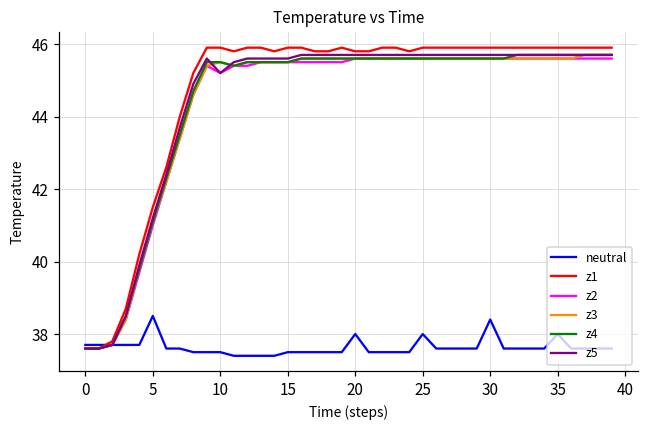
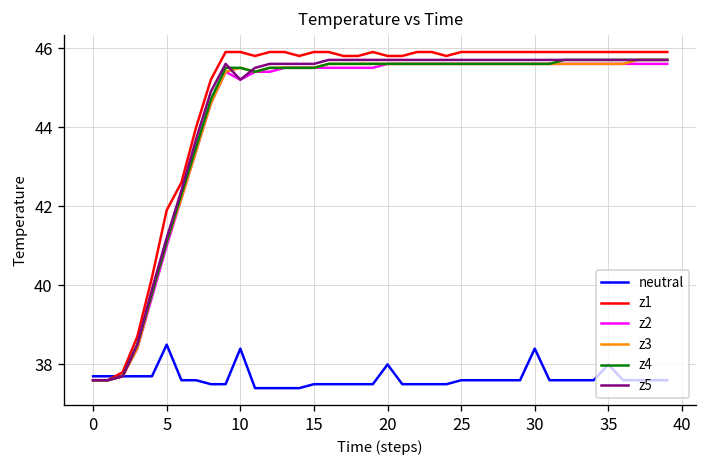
  {
    "neutral": {
      "0": 37.7,
      "5": 38.5,
-     "10": 37.5,
+     "10": 38.4,
      "15": 37.5,
      "20": 38.0,
-     "25": 38.0,
+     "25": 37.6,
      "30": 38.4
    },
    "z1": {
-     "5": 41.5,
+     "5": 41.9,
      "10": 45.9,
      "15": 45.9,
      "20": 45.8,
      "25": 45.9,
      "30": 45.9,
      "35": 45.9
    },
    "z2": {
      "5": 41.0
    },
    "z5": {
      "5": 41.2,
      "15": 45.6,
      "20": 45.7,
      "25": 45.7,
      "30": 45.7
    }
  }
